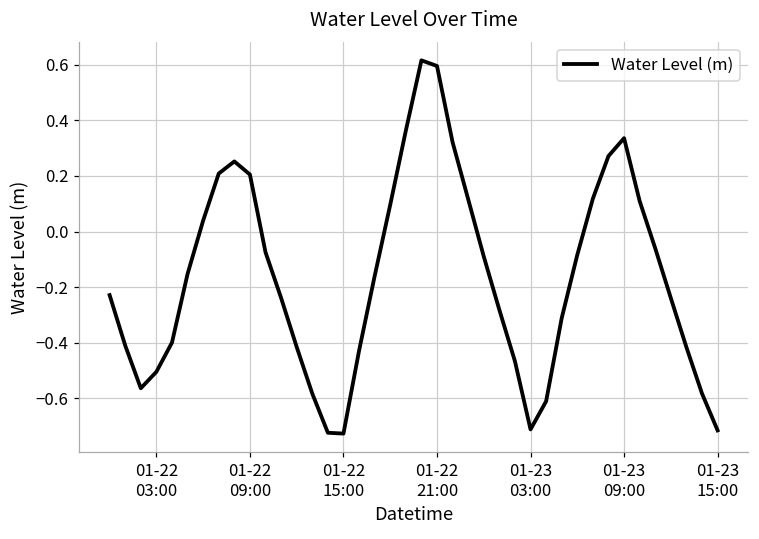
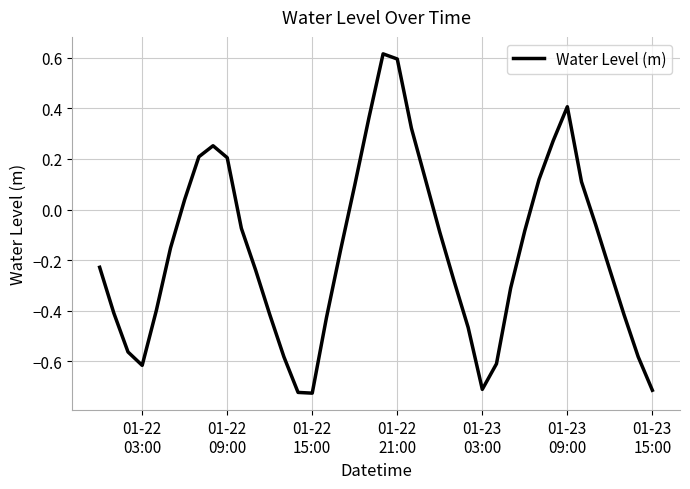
  {
-   "01-22 03:00": -0.50,
+   "01-22 03:00": -0.62,
    "01-22 09:00": 0.21,
    "01-22 15:00": -0.73,
    "01-22 21:00": 0.60,
    "01-23 03:00": -0.71,
-   "01-23 09:00": 0.34,
+   "01-23 09:00": 0.41,
    "01-23 15:00": -0.71
  }
